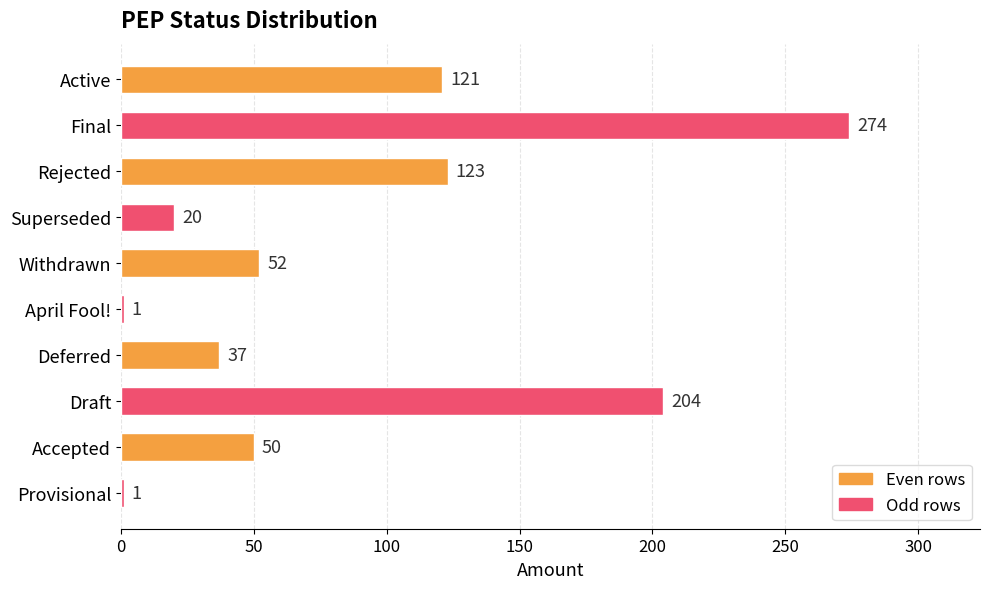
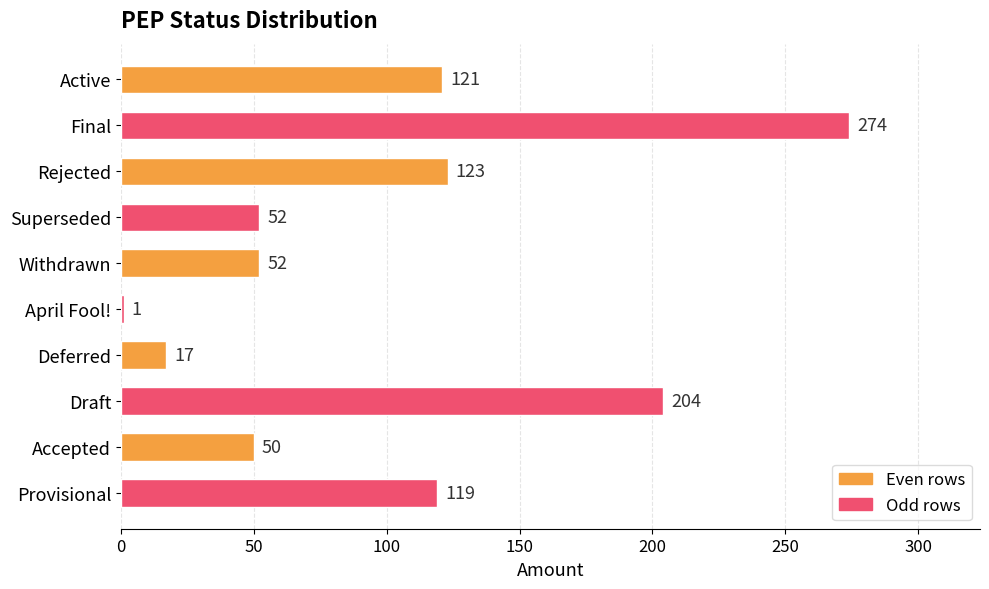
  {
    "Active": 121,
    "Final": 274,
    "Rejected": 123,
-   "Superseded": 20,
+   "Superseded": 52,
    "Withdrawn": 52,
    "April Fool!": 1,
-   "Deferred": 37,
+   "Deferred": 17,
    "Draft": 204,
    "Accepted": 50,
-   "Provisional": 1
+   "Provisional": 119
  }
